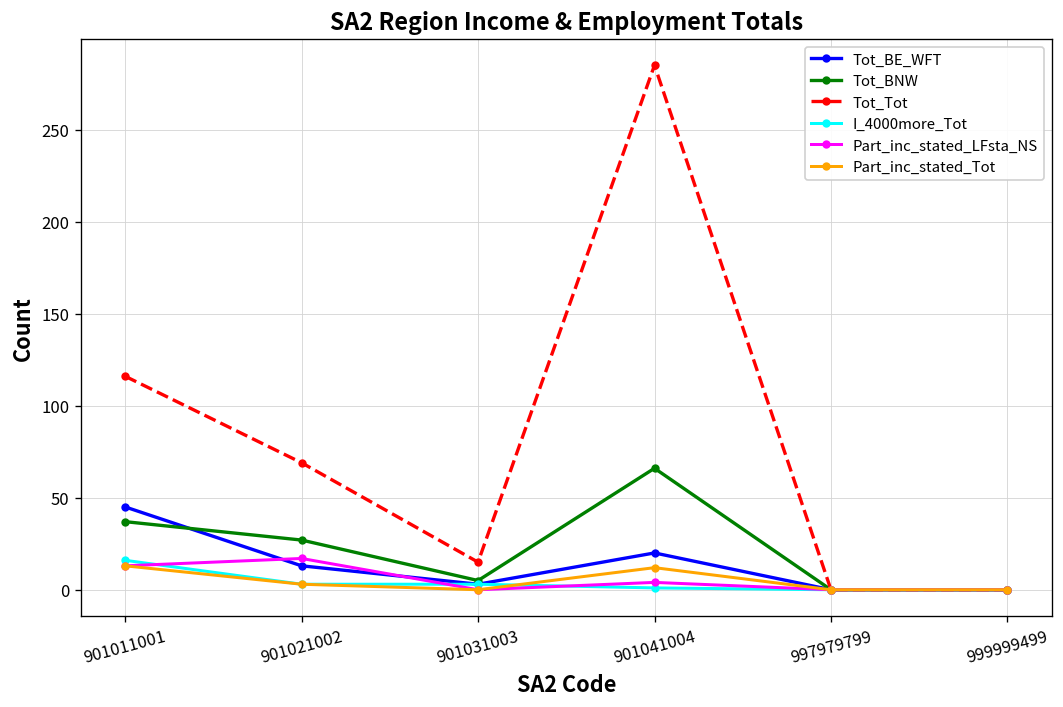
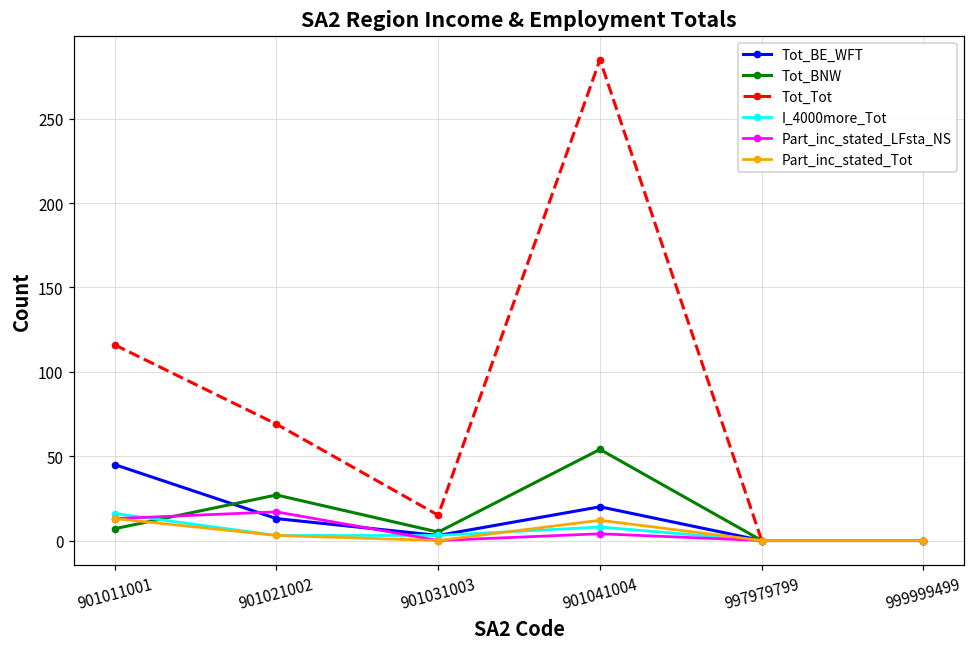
  {
    "Tot_BE_WFT": {
      "901011001": 45,
      "901021002": 13,
      "901041004": 20
    },
    "Tot_BNW": {
-     "901011001": 37,
+     "901011001": 7,
      "901021002": 27,
      "901031003": 5,
-     "901041004": 66
+     "901041004": 54
    },
    "Tot_Tot": {
      "901011001": 116,
      "901021002": 69,
      "901031003": 15,
      "901041004": 285
    },
    "I_4000more_Tot": {
      "901011001": 16,
-     "901041004": 1
+     "901041004": 8
    },
    "Part_inc_stated_LFsta_NS": {
      "901021002": 17,
      "901041004": 4
    },
    "Part_inc_stated_Tot": {
      "901041004": 12
    }
  }
